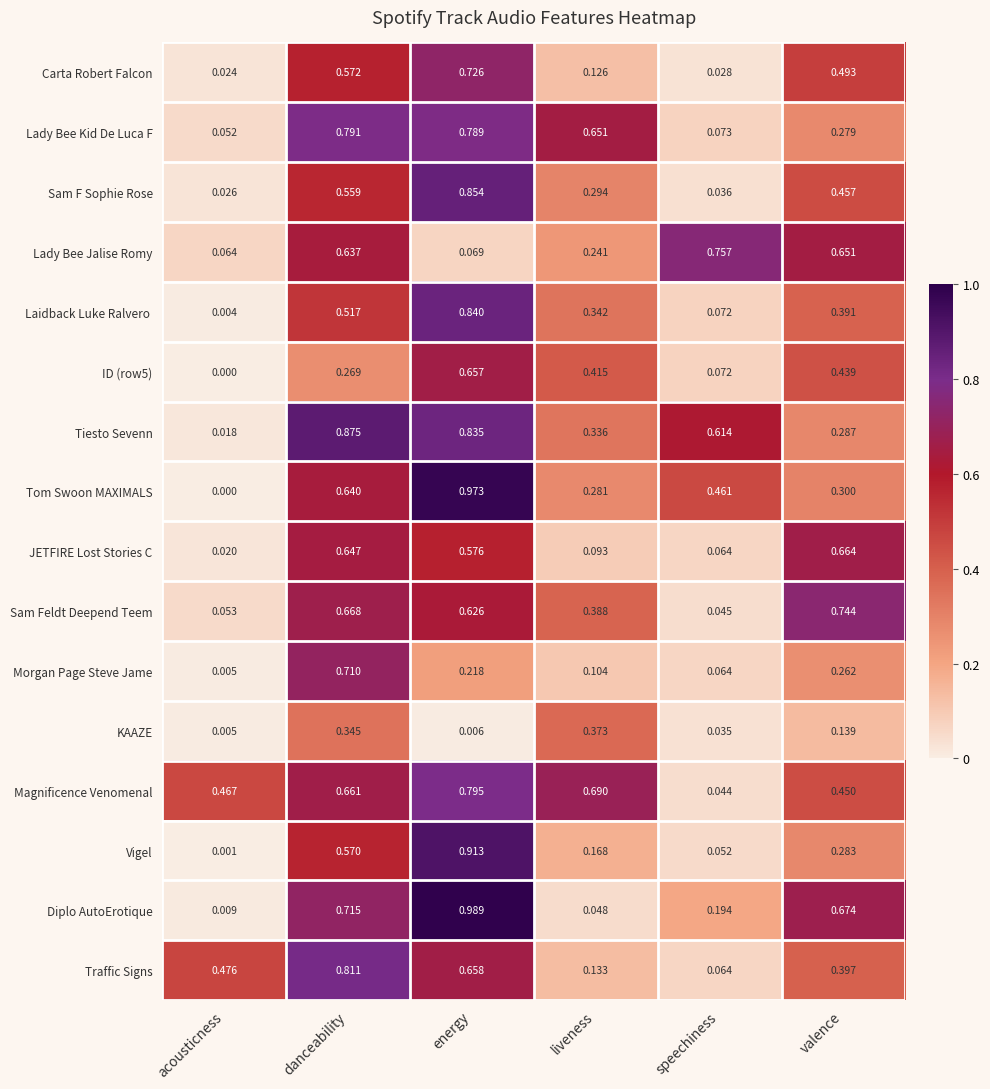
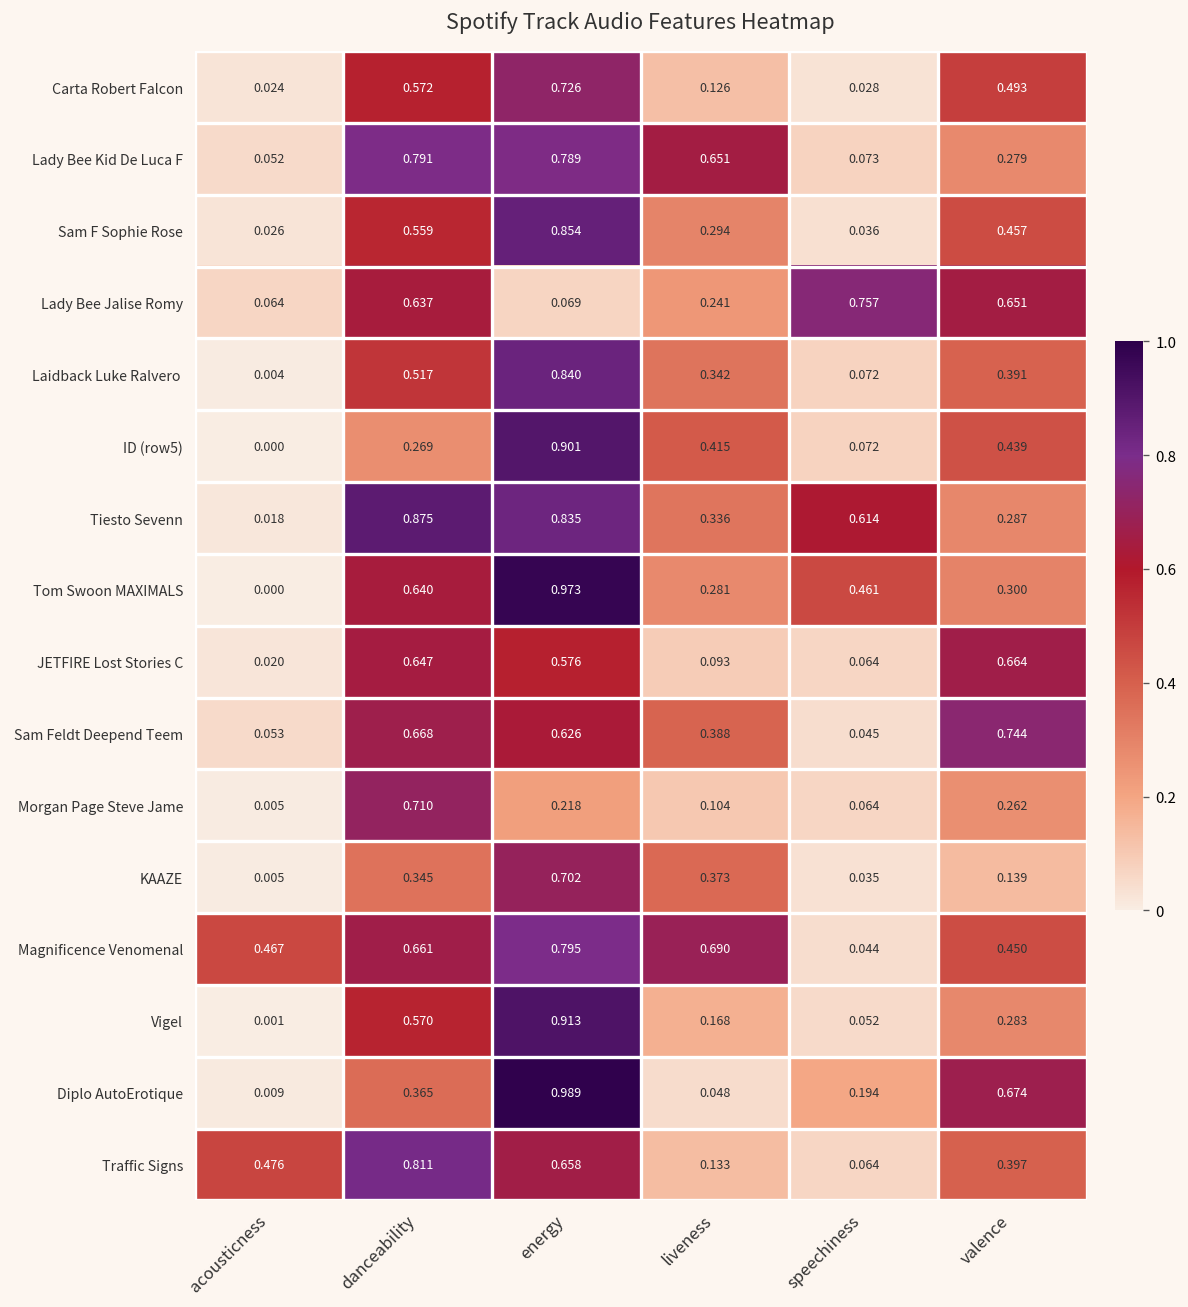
  {
    "Carta Robert Falcon": {
      "acousticness": 0.024,
      "danceability": 0.572,
      "energy": 0.726,
      "liveness": 0.126,
      "speechiness": 0.028,
      "valence": 0.493
    },
    "Lady Bee Kid De Luca F": {
      "acousticness": 0.052,
      "danceability": 0.791,
      "energy": 0.789,
      "liveness": 0.651,
      "speechiness": 0.073,
      "valence": 0.279
    },
    "Sam F Sophie Rose": {
      "acousticness": 0.026,
      "danceability": 0.559,
      "energy": 0.854,
      "liveness": 0.294,
      "speechiness": 0.036,
      "valence": 0.457
    },
    "Lady Bee Jalise Romy": {
      "acousticness": 0.064,
      "danceability": 0.637,
      "energy": 0.069,
      "liveness": 0.241,
      "speechiness": 0.757,
      "valence": 0.651
    },
    "Laidback Luke Ralvero": {
      "acousticness": 0.004,
      "danceability": 0.517,
      "energy": 0.840,
      "liveness": 0.342,
      "speechiness": 0.072,
      "valence": 0.391
    },
    "ID (row5)": {
      "acousticness": 0.000,
      "danceability": 0.269,
-     "energy": 0.657,
+     "energy": 0.901,
      "liveness": 0.415,
      "speechiness": 0.072,
      "valence": 0.439
    },
    "Tiesto Sevenn": {
      "acousticness": 0.018,
      "danceability": 0.875,
      "energy": 0.835,
      "liveness": 0.336,
      "speechiness": 0.614,
      "valence": 0.287
    },
    "Tom Swoon MAXIMALS": {
      "acousticness": 0.000,
      "danceability": 0.640,
      "energy": 0.973,
      "liveness": 0.281,
      "speechiness": 0.461,
      "valence": 0.300
    },
    "JETFIRE Lost Stories C": {
      "acousticness": 0.020,
      "danceability": 0.647,
      "energy": 0.576,
      "liveness": 0.093,
      "speechiness": 0.064,
      "valence": 0.664
    },
    "Sam Feldt Deepend Teem": {
      "acousticness": 0.053,
      "danceability": 0.668,
      "energy": 0.626,
      "liveness": 0.388,
      "speechiness": 0.045,
      "valence": 0.744
    },
    "Morgan Page Steve Jame": {
      "acousticness": 0.005,
      "danceability": 0.710,
      "energy": 0.218,
      "liveness": 0.104,
      "speechiness": 0.064,
      "valence": 0.262
    },
    "KAAZE": {
      "acousticness": 0.005,
      "danceability": 0.345,
-     "energy": 0.006,
+     "energy": 0.702,
      "liveness": 0.373,
      "speechiness": 0.035,
      "valence": 0.139
    },
    "Magnificence Venomenal": {
      "acousticness": 0.467,
      "danceability": 0.661,
      "energy": 0.795,
      "liveness": 0.690,
      "speechiness": 0.044,
      "valence": 0.450
    },
    "Vigel": {
      "acousticness": 0.001,
      "danceability": 0.570,
      "energy": 0.913,
      "liveness": 0.168,
      "speechiness": 0.052,
      "valence": 0.283
    },
    "Diplo AutoErotique": {
      "acousticness": 0.009,
-     "danceability": 0.715,
+     "danceability": 0.365,
      "energy": 0.989,
      "liveness": 0.048,
      "speechiness": 0.194,
      "valence": 0.674
    },
    "Traffic Signs": {
      "acousticness": 0.476,
      "danceability": 0.811,
      "energy": 0.658,
      "liveness": 0.133,
      "speechiness": 0.064,
      "valence": 0.397
    }
  }
